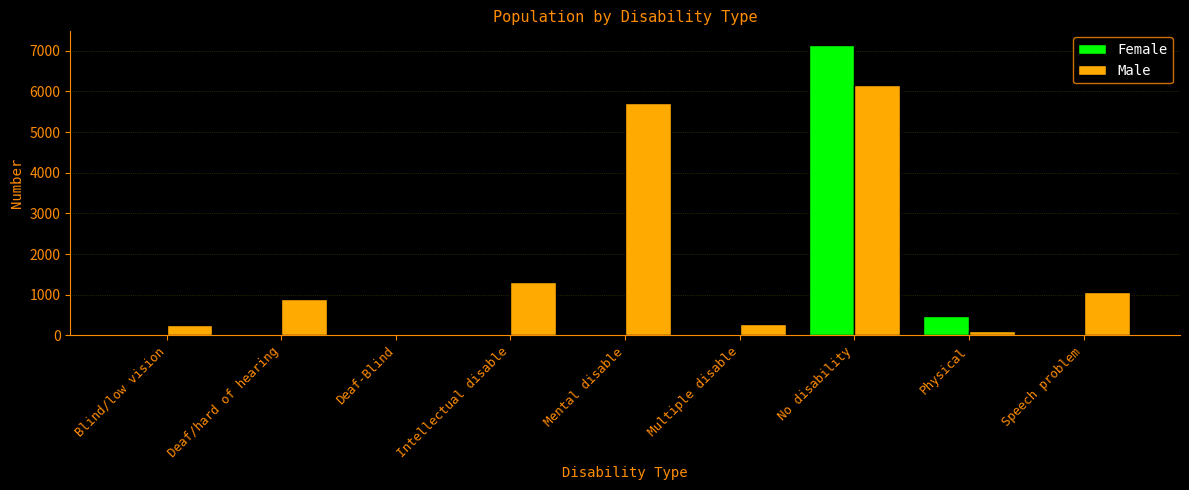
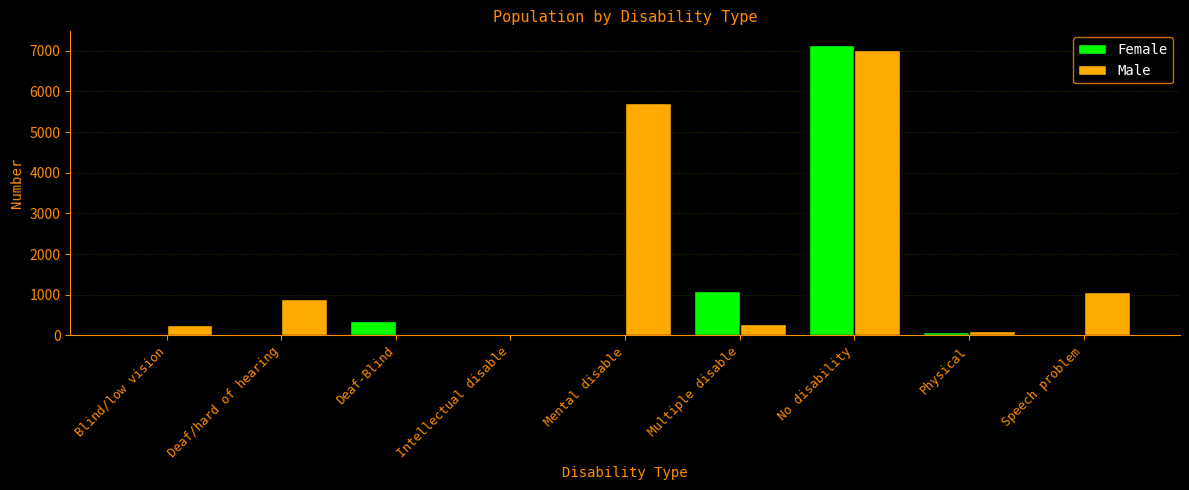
  {
    "Female": {
-     "Deaf-Blind": 0,
-     "Multiple disable": 0,
+     "Deaf-Blind": 400,
+     "Multiple disable": 1100,
      "No disability": 7100,
-     "Physical": 500
+     "Physical": 100
    },
    "Male": {
      "Blind/low vision": 300,
      "Deaf/hard of hearing": 900,
      "Deaf-Blind": 0,
-     "Intellectual disable": 1300,
+     "Intellectual disable": 0,
      "Mental disable": 5700,
      "Multiple disable": 300,
-     "No disability": 6200,
+     "No disability": 7000,
      "Physical": 100,
      "Speech problem": 1100
    }
  }
